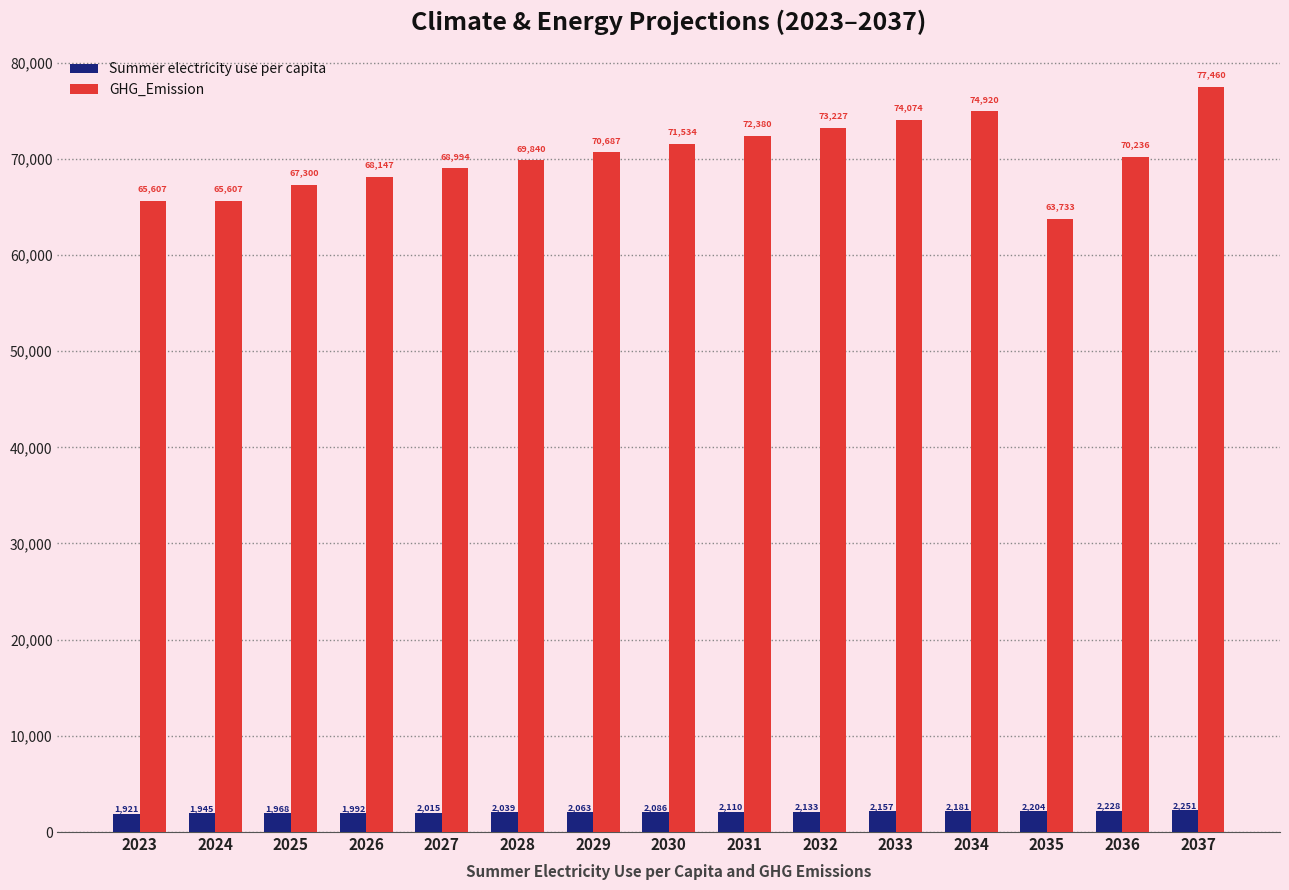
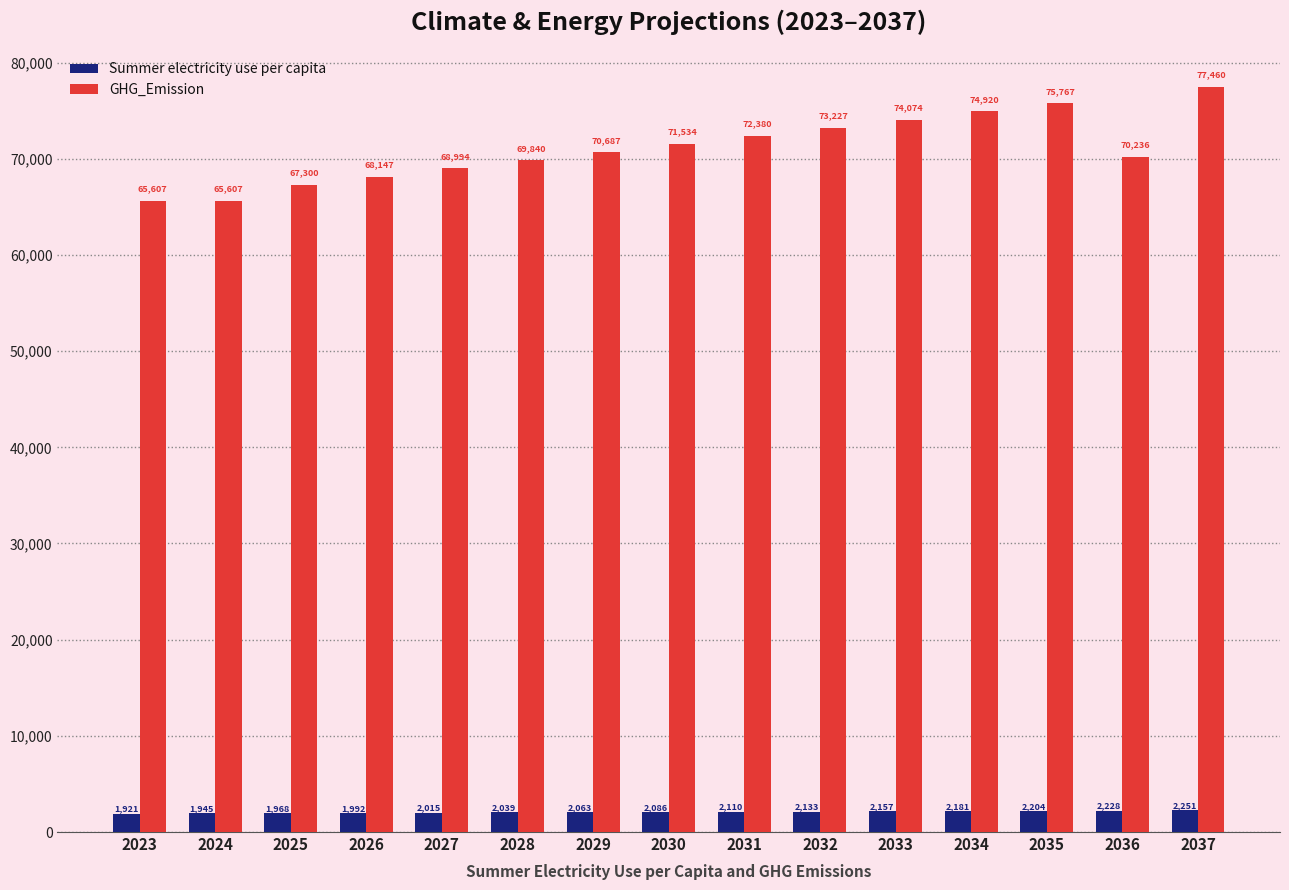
  {
    "Summer electricity use per capita": {
      "2023": "1,921",
      "2024": "1,945",
      "2025": "1,968",
      "2026": "1,992",
      "2027": "2,015",
      "2028": "2,039",
      "2029": "2,063",
      "2030": "2,086",
      "2031": "2,110",
      "2032": "2,133",
      "2033": "2,157",
      "2034": "2,181",
      "2035": "2,204",
      "2036": "2,228",
      "2037": "2,251"
    },
    "GHG_Emission": {
      "2023": "65,607",
      "2024": "65,607",
      "2025": "67,300",
      "2026": "68,147",
      "2027": "68,994",
      "2028": "69,840",
      "2029": "70,687",
      "2030": "71,534",
      "2031": "72,380",
      "2032": "73,227",
      "2033": "74,074",
      "2034": "74,920",
-     "2035": "63,733",
+     "2035": "75,767",
      "2036": "70,236",
      "2037": "77,460"
    }
  }
